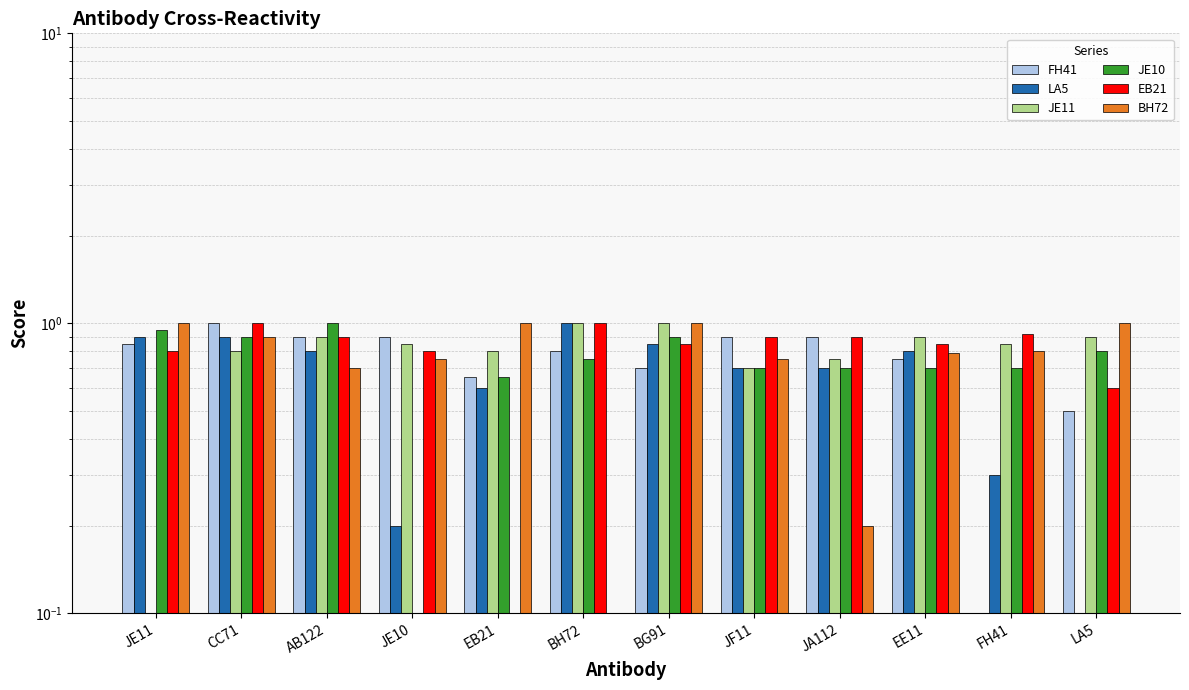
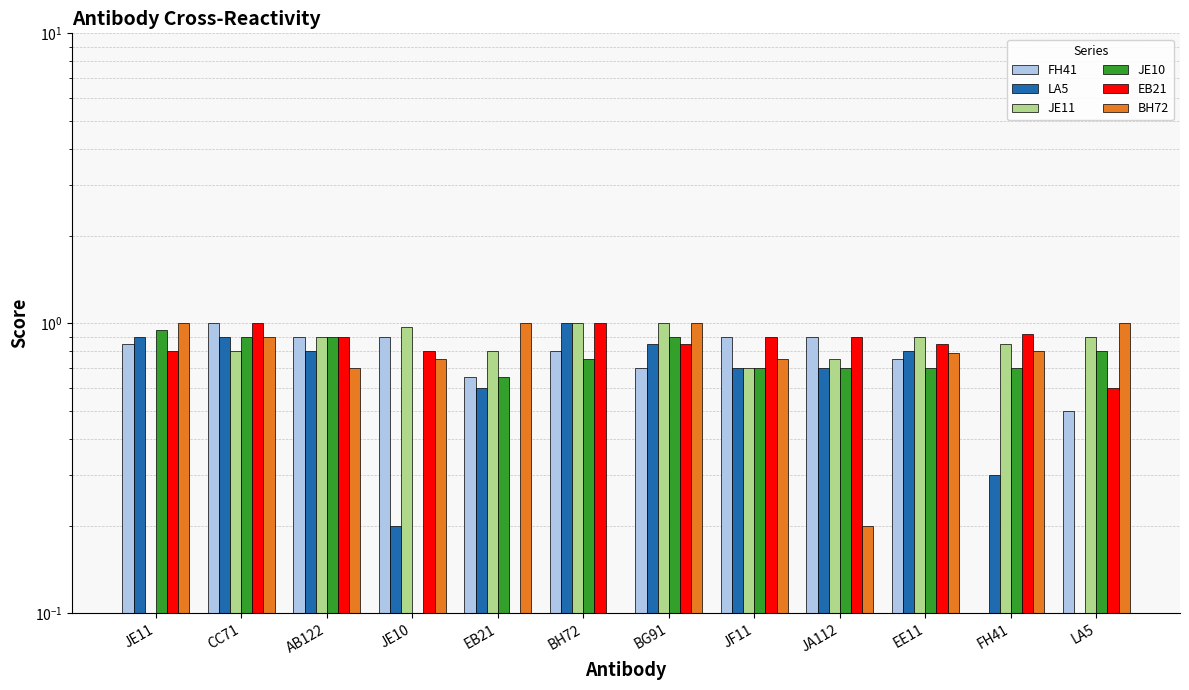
  {
    "FH41": {
      "JE11": 0.85,
      "CC71": 1.00,
      "AB122": 0.90,
      "JE10": 0.90,
      "EB21": 0.65,
      "BH72": 0.80,
      "BG91": 0.70,
      "JF11": 0.90,
      "JA112": 0.90,
      "EE11": 0.75,
      "LA5": 0.50
    },
    "LA5": {
      "JE11": 0.90,
      "CC71": 0.90,
      "AB122": 0.80,
      "JE10": 0.20,
      "EB21": 0.60,
      "BH72": 1.00,
      "BG91": 0.85,
      "JF11": 0.70,
      "JA112": 0.70,
      "EE11": 0.80,
      "FH41": 0.30
    },
    "JE11": {
      "CC71": 0.80,
      "AB122": 0.90,
-     "JE10": 0.85,
+     "JE10": 0.97,
      "EB21": 0.80,
      "BH72": 1.00,
      "BG91": 1.00,
      "JF11": 0.70,
      "JA112": 0.75,
      "EE11": 0.90,
      "FH41": 0.85,
      "LA5": 0.90
    },
    "JE10": {
      "JE11": 0.95,
      "CC71": 0.9,
-     "AB122": 1.0,
+     "AB122": 0.9,
      "EB21": 0.65,
      "BH72": 0.75,
      "BG91": 0.9,
      "JF11": 0.7,
      "JA112": 0.7,
      "EE11": 0.7,
      "FH41": 0.7,
      "LA5": 0.8
    },
    "EB21": {
      "JE11": 0.80,
      "CC71": 1.00,
      "AB122": 0.90,
      "JE10": 0.80,
      "BH72": 1.00,
      "BG91": 0.85,
      "JF11": 0.90,
      "JA112": 0.90,
      "EE11": 0.85,
      "FH41": 0.92,
      "LA5": 0.60
    },
    "BH72": {
      "JE11": 1.00,
      "CC71": 0.90,
      "AB122": 0.70,
      "JE10": 0.75,
      "EB21": 1.00,
      "BG91": 1.00,
      "JF11": 0.75,
      "JA112": 0.20,
      "EE11": 0.79,
      "FH41": 0.80,
      "LA5": 1.00
    }
  }
